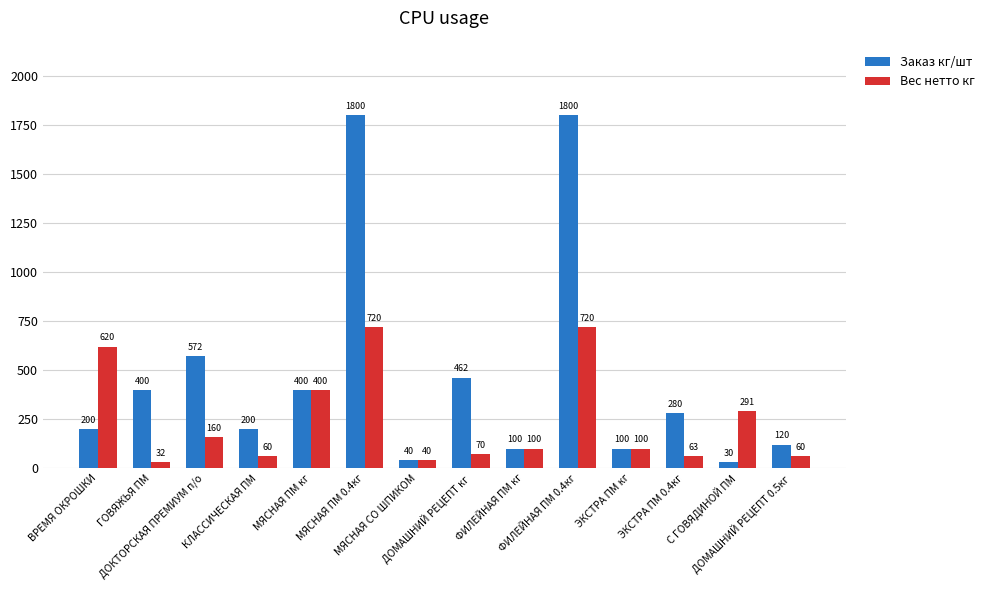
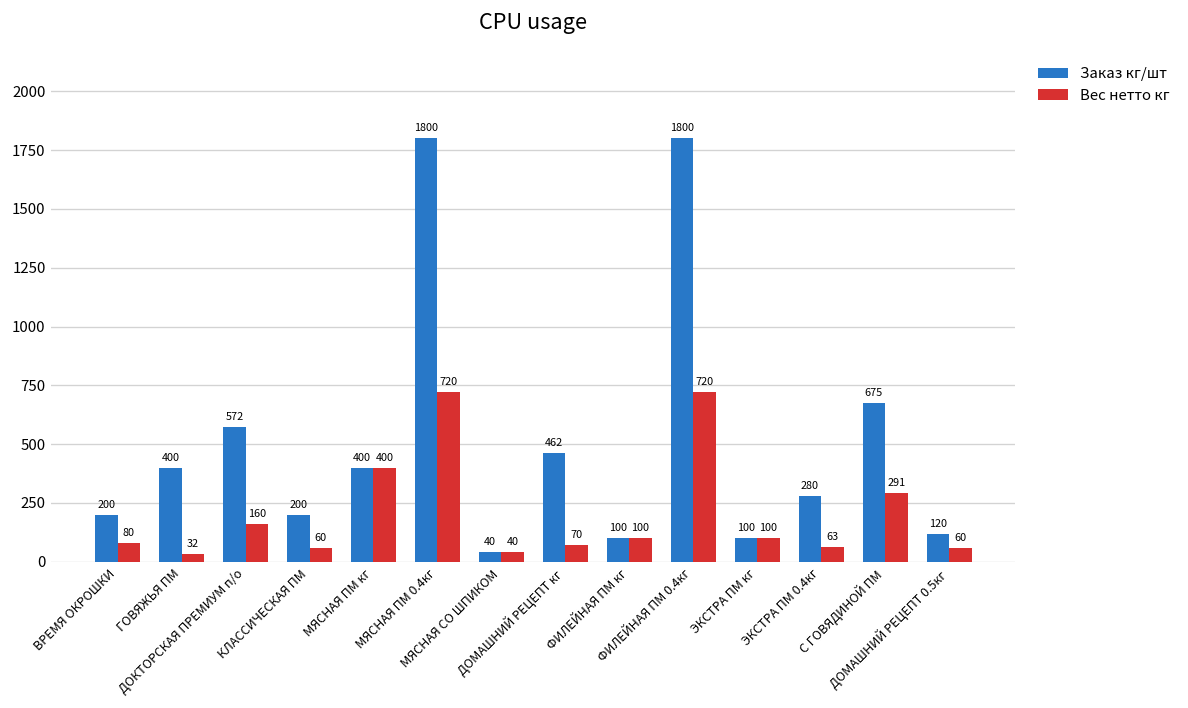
  {
    "Заказ кг/шт": {
      "ВРЕМЯ ОКРОШКИ": 200,
      "ГОВЯЖЬЯ ПМ": 400,
      "ДОКТОРСКАЯ ПРЕМИУМ п/о": 572,
      "КЛАССИЧЕСКАЯ ПМ": 200,
      "МЯСНАЯ ПМ кг": 400,
      "МЯСНАЯ ПМ 0.4кг": 1800,
      "МЯСНАЯ СО ШПИКОМ": 40,
      "ДОМАШНИЙ РЕЦЕПТ кг": 462,
      "ФИЛЕЙНАЯ ПМ кг": 100,
      "ФИЛЕЙНАЯ ПМ 0.4кг": 1800,
      "ЭКСТРА ПМ кг": 100,
      "ЭКСТРА ПМ 0.4кг": 280,
-     "С ГОВЯДИНОЙ ПМ": 30,
+     "С ГОВЯДИНОЙ ПМ": 675,
      "ДОМАШНИЙ РЕЦЕПТ 0.5кг": 120
    },
    "Вес нетто кг": {
-     "ВРЕМЯ ОКРОШКИ": 620,
+     "ВРЕМЯ ОКРОШКИ": 80,
      "ГОВЯЖЬЯ ПМ": 32,
      "ДОКТОРСКАЯ ПРЕМИУМ п/о": 160,
      "КЛАССИЧЕСКАЯ ПМ": 60,
      "МЯСНАЯ ПМ кг": 400,
      "МЯСНАЯ ПМ 0.4кг": 720,
      "МЯСНАЯ СО ШПИКОМ": 40,
      "ДОМАШНИЙ РЕЦЕПТ кг": 70,
      "ФИЛЕЙНАЯ ПМ кг": 100,
      "ФИЛЕЙНАЯ ПМ 0.4кг": 720,
      "ЭКСТРА ПМ кг": 100,
      "ЭКСТРА ПМ 0.4кг": 63,
      "С ГОВЯДИНОЙ ПМ": 291,
      "ДОМАШНИЙ РЕЦЕПТ 0.5кг": 60
    }
  }
